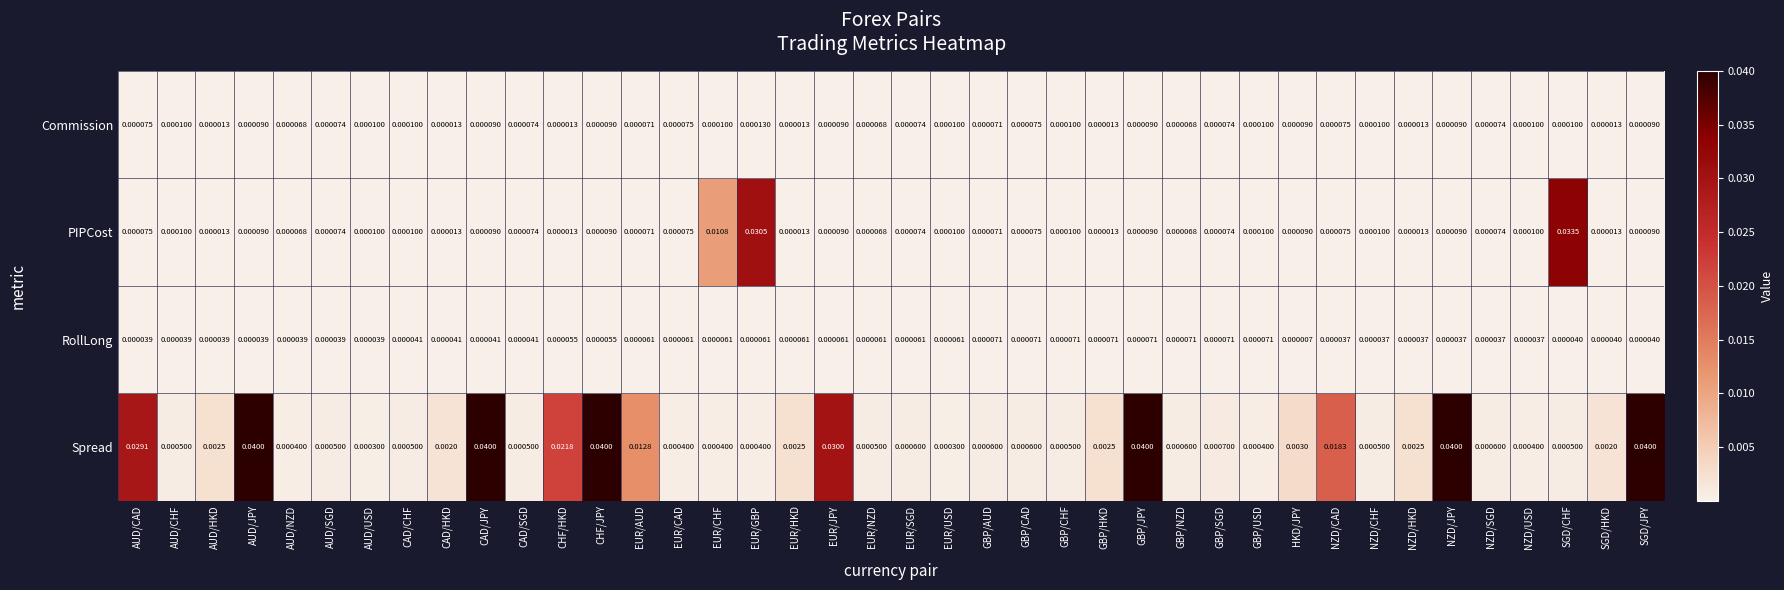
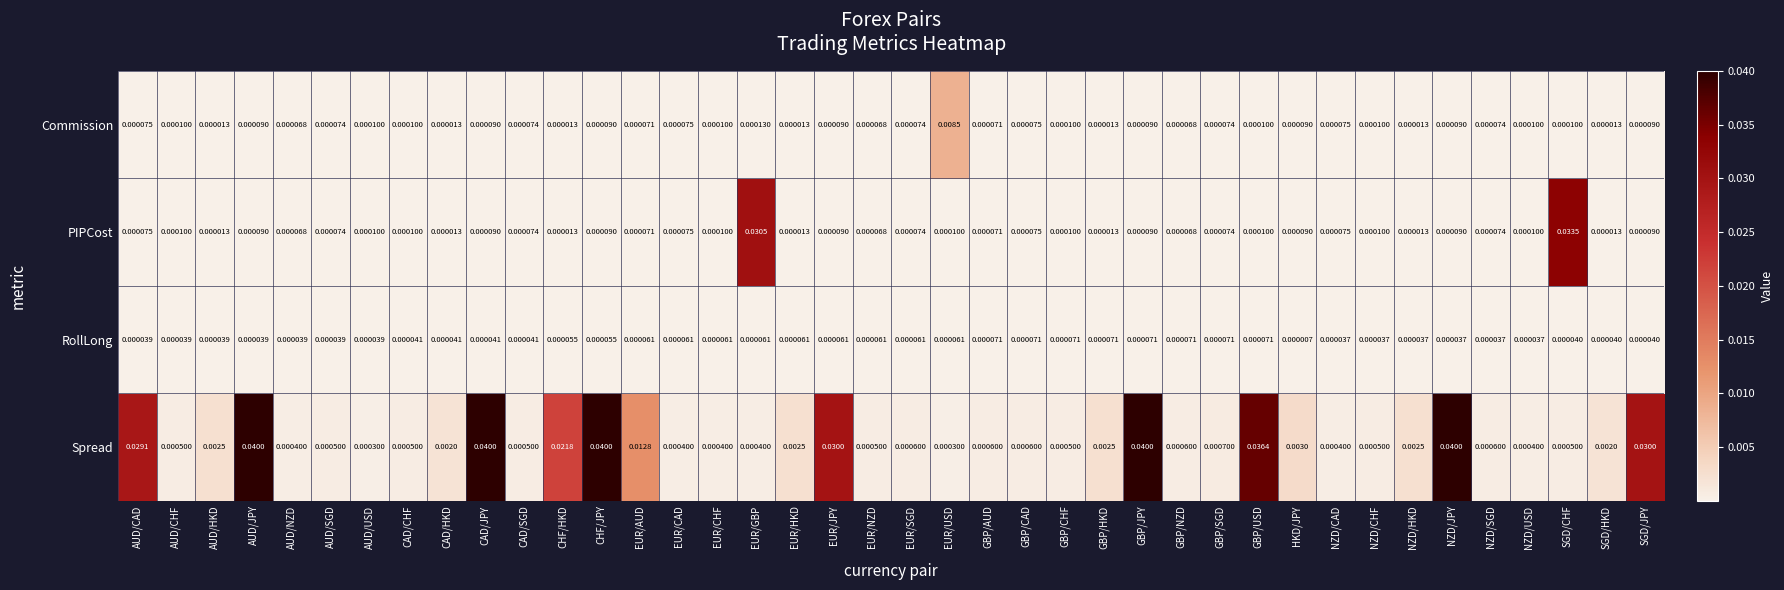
  {
    "Commission": {
      "AUD/CAD": 0.000075,
      "AUD/CHF": 0.000100,
      "AUD/HKD": 0.000013,
      "AUD/JPY": 0.000090,
      "AUD/NZD": 0.000068,
      "AUD/SGD": 0.000074,
      "AUD/USD": 0.000100,
      "CAD/CHF": 0.000100,
      "CAD/HKD": 0.000013,
      "CAD/JPY": 0.000090,
      "CAD/SGD": 0.000074,
      "CHF/HKD": 0.000013,
      "CHF/JPY": 0.000090,
      "EUR/AUD": 0.000071,
      "EUR/CAD": 0.000075,
      "EUR/CHF": 0.000100,
      "EUR/GBP": 0.000130,
      "EUR/HKD": 0.000013,
      "EUR/JPY": 0.000090,
      "EUR/NZD": 0.000068,
      "EUR/SGD": 0.000074,
-     "EUR/USD": 0.000100,
+     "EUR/USD": 0.0085,
      "GBP/AUD": 0.000071,
      "GBP/CAD": 0.000075,
      "GBP/CHF": 0.000100,
      "GBP/HKD": 0.000013,
      "GBP/JPY": 0.000090,
      "GBP/NZD": 0.000068,
      "GBP/SGD": 0.000074,
      "GBP/USD": 0.000100,
      "HKD/JPY": 0.000090,
      "NZD/CAD": 0.000075,
      "NZD/CHF": 0.000100,
      "NZD/HKD": 0.000013,
      "NZD/JPY": 0.000090,
      "NZD/SGD": 0.000074,
      "NZD/USD": 0.000100,
      "SGD/CHF": 0.000100,
      "SGD/HKD": 0.000013,
      "SGD/JPY": 0.000090
    },
    "PIPCost": {
      "AUD/CAD": 0.000075,
      "AUD/CHF": 0.000100,
      "AUD/HKD": 0.000013,
      "AUD/JPY": 0.000090,
      "AUD/NZD": 0.000068,
      "AUD/SGD": 0.000074,
      "AUD/USD": 0.000100,
      "CAD/CHF": 0.000100,
      "CAD/HKD": 0.000013,
      "CAD/JPY": 0.000090,
      "CAD/SGD": 0.000074,
      "CHF/HKD": 0.000013,
      "CHF/JPY": 0.000090,
      "EUR/AUD": 0.000071,
      "EUR/CAD": 0.000075,
-     "EUR/CHF": 0.0108,
+     "EUR/CHF": 0.000100,
      "EUR/GBP": 0.0305,
      "EUR/HKD": 0.000013,
      "EUR/JPY": 0.000090,
      "EUR/NZD": 0.000068,
      "EUR/SGD": 0.000074,
      "EUR/USD": 0.000100,
      "GBP/AUD": 0.000071,
      "GBP/CAD": 0.000075,
      "GBP/CHF": 0.000100,
      "GBP/HKD": 0.000013,
      "GBP/JPY": 0.000090,
      "GBP/NZD": 0.000068,
      "GBP/SGD": 0.000074,
      "GBP/USD": 0.000100,
      "HKD/JPY": 0.000090,
      "NZD/CAD": 0.000075,
      "NZD/CHF": 0.000100,
      "NZD/HKD": 0.000013,
      "NZD/JPY": 0.000090,
      "NZD/SGD": 0.000074,
      "NZD/USD": 0.000100,
      "SGD/CHF": 0.0335,
      "SGD/HKD": 0.000013,
      "SGD/JPY": 0.000090
    },
    "RollLong": {
      "AUD/CAD": 0.000039,
      "AUD/CHF": 0.000039,
      "AUD/HKD": 0.000039,
      "AUD/JPY": 0.000039,
      "AUD/NZD": 0.000039,
      "AUD/SGD": 0.000039,
      "AUD/USD": 0.000039,
      "CAD/CHF": 0.000041,
      "CAD/HKD": 0.000041,
      "CAD/JPY": 0.000041,
      "CAD/SGD": 0.000041,
      "CHF/HKD": 0.000055,
      "CHF/JPY": 0.000055,
      "EUR/AUD": 0.000061,
      "EUR/CAD": 0.000061,
      "EUR/CHF": 0.000061,
      "EUR/GBP": 0.000061,
      "EUR/HKD": 0.000061,
      "EUR/JPY": 0.000061,
      "EUR/NZD": 0.000061,
      "EUR/SGD": 0.000061,
      "EUR/USD": 0.000061,
      "GBP/AUD": 0.000071,
      "GBP/CAD": 0.000071,
      "GBP/CHF": 0.000071,
      "GBP/HKD": 0.000071,
      "GBP/JPY": 0.000071,
      "GBP/NZD": 0.000071,
      "GBP/SGD": 0.000071,
      "GBP/USD": 0.000071,
      "HKD/JPY": 0.000007,
      "NZD/CAD": 0.000037,
      "NZD/CHF": 0.000037,
      "NZD/HKD": 0.000037,
      "NZD/JPY": 0.000037,
      "NZD/SGD": 0.000037,
      "NZD/USD": 0.000037,
      "SGD/CHF": 0.000040,
      "SGD/HKD": 0.000040,
      "SGD/JPY": 0.000040
    },
    "Spread": {
      "AUD/CAD": 0.0291,
      "AUD/CHF": 0.000500,
      "AUD/HKD": 0.0025,
      "AUD/JPY": 0.0400,
      "AUD/NZD": 0.000400,
      "AUD/SGD": 0.000500,
      "AUD/USD": 0.000300,
      "CAD/CHF": 0.000500,
      "CAD/HKD": 0.0020,
      "CAD/JPY": 0.0400,
      "CAD/SGD": 0.000500,
      "CHF/HKD": 0.0218,
      "CHF/JPY": 0.0400,
      "EUR/AUD": 0.0128,
      "EUR/CAD": 0.000400,
      "EUR/CHF": 0.000400,
      "EUR/GBP": 0.000400,
      "EUR/HKD": 0.0025,
      "EUR/JPY": 0.0300,
      "EUR/NZD": 0.000500,
      "EUR/SGD": 0.000600,
      "EUR/USD": 0.000300,
      "GBP/AUD": 0.000600,
      "GBP/CAD": 0.000600,
      "GBP/CHF": 0.000500,
      "GBP/HKD": 0.0025,
      "GBP/JPY": 0.0400,
      "GBP/NZD": 0.000600,
      "GBP/SGD": 0.000700,
-     "GBP/USD": 0.000400,
+     "GBP/USD": 0.0364,
      "HKD/JPY": 0.0030,
-     "NZD/CAD": 0.0183,
+     "NZD/CAD": 0.000400,
      "NZD/CHF": 0.000500,
      "NZD/HKD": 0.0025,
      "NZD/JPY": 0.0400,
      "NZD/SGD": 0.000600,
      "NZD/USD": 0.000400,
      "SGD/CHF": 0.000500,
      "SGD/HKD": 0.0020,
-     "SGD/JPY": 0.0400
+     "SGD/JPY": 0.0300
    }
  }
